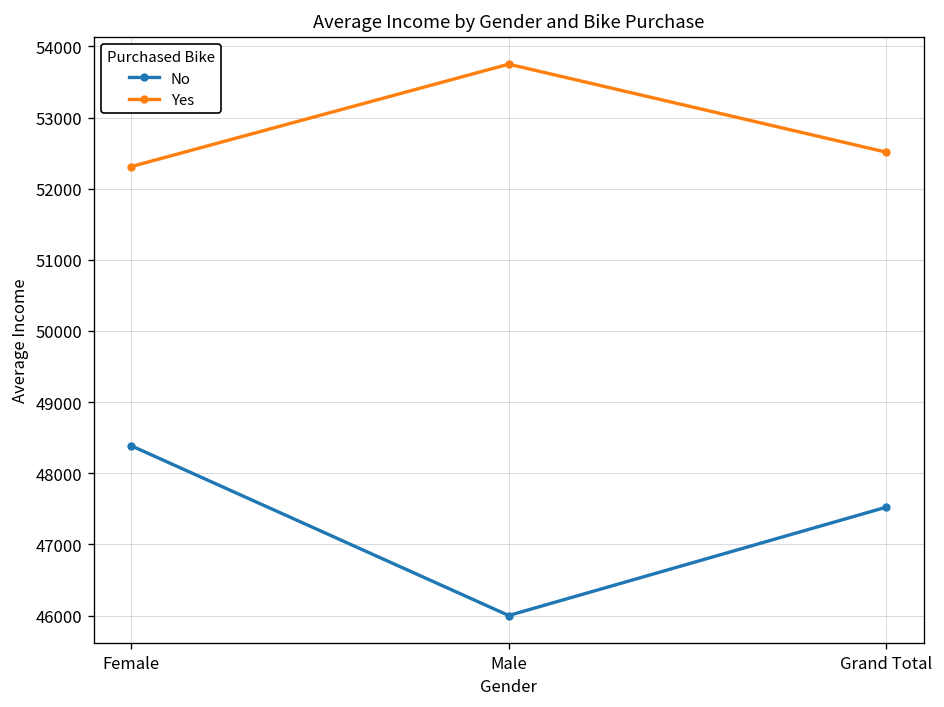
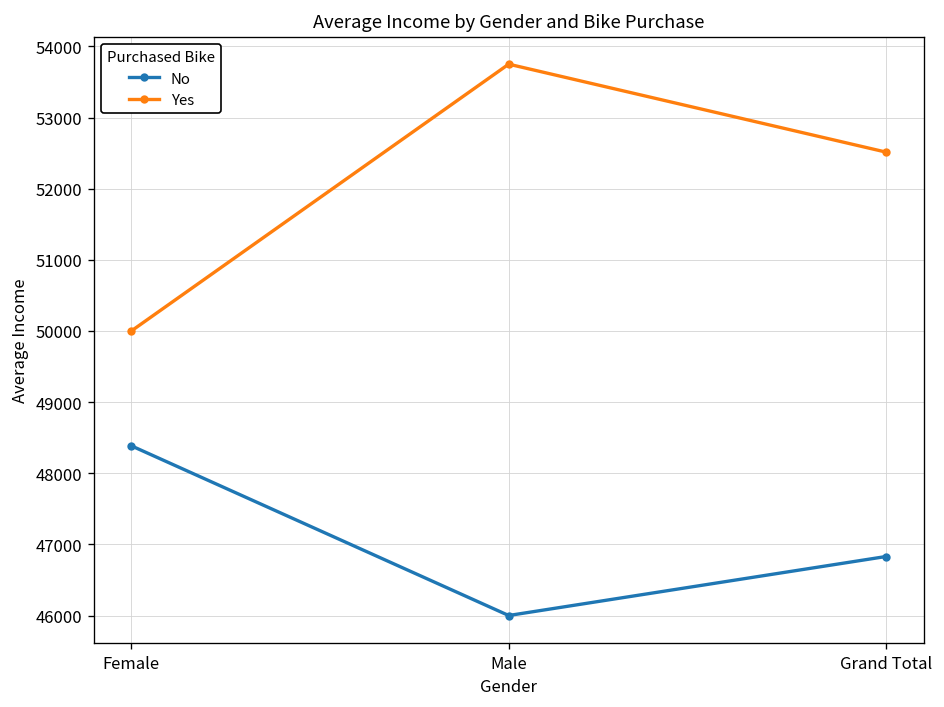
  {
    "No": {
      "Female": 48400,
      "Male": 46000,
-     "Grand Total": 47500
+     "Grand Total": 46800
    },
    "Yes": {
-     "Female": 52300,
+     "Female": 50000,
      "Male": 53800,
      "Grand Total": 52500
    }
  }
